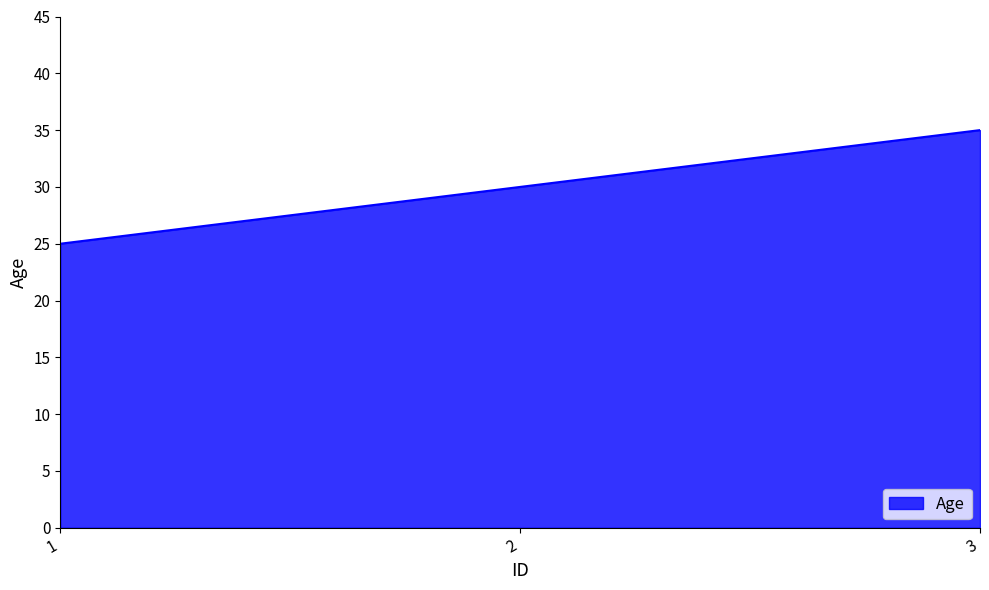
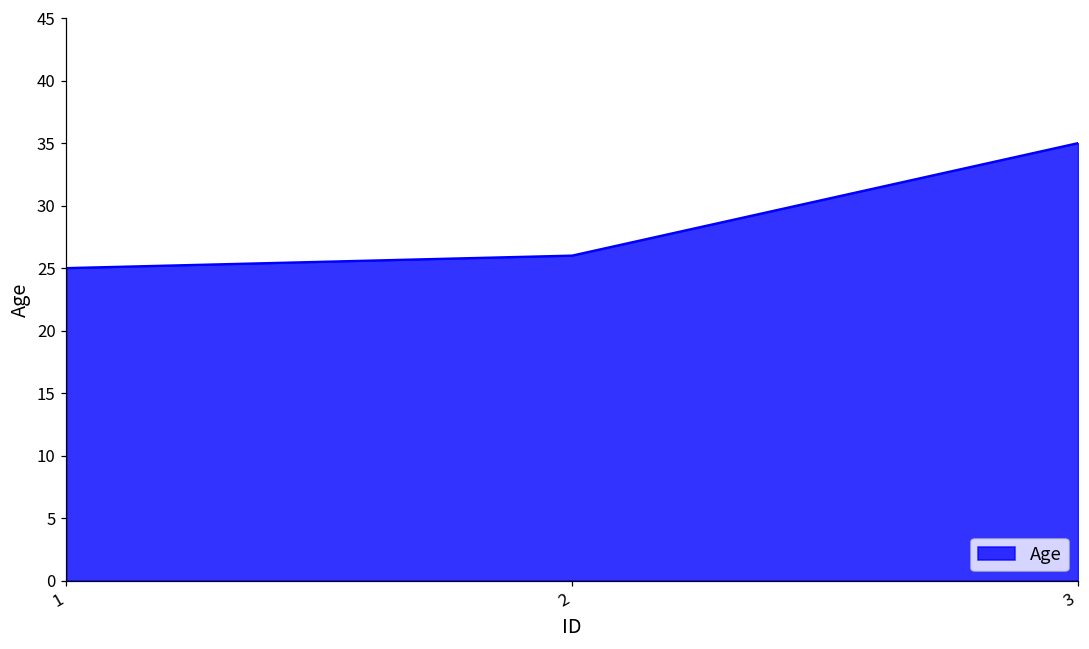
  {
    "1": 25,
-   "2": 30,
+   "2": 26,
    "3": 35
  }
